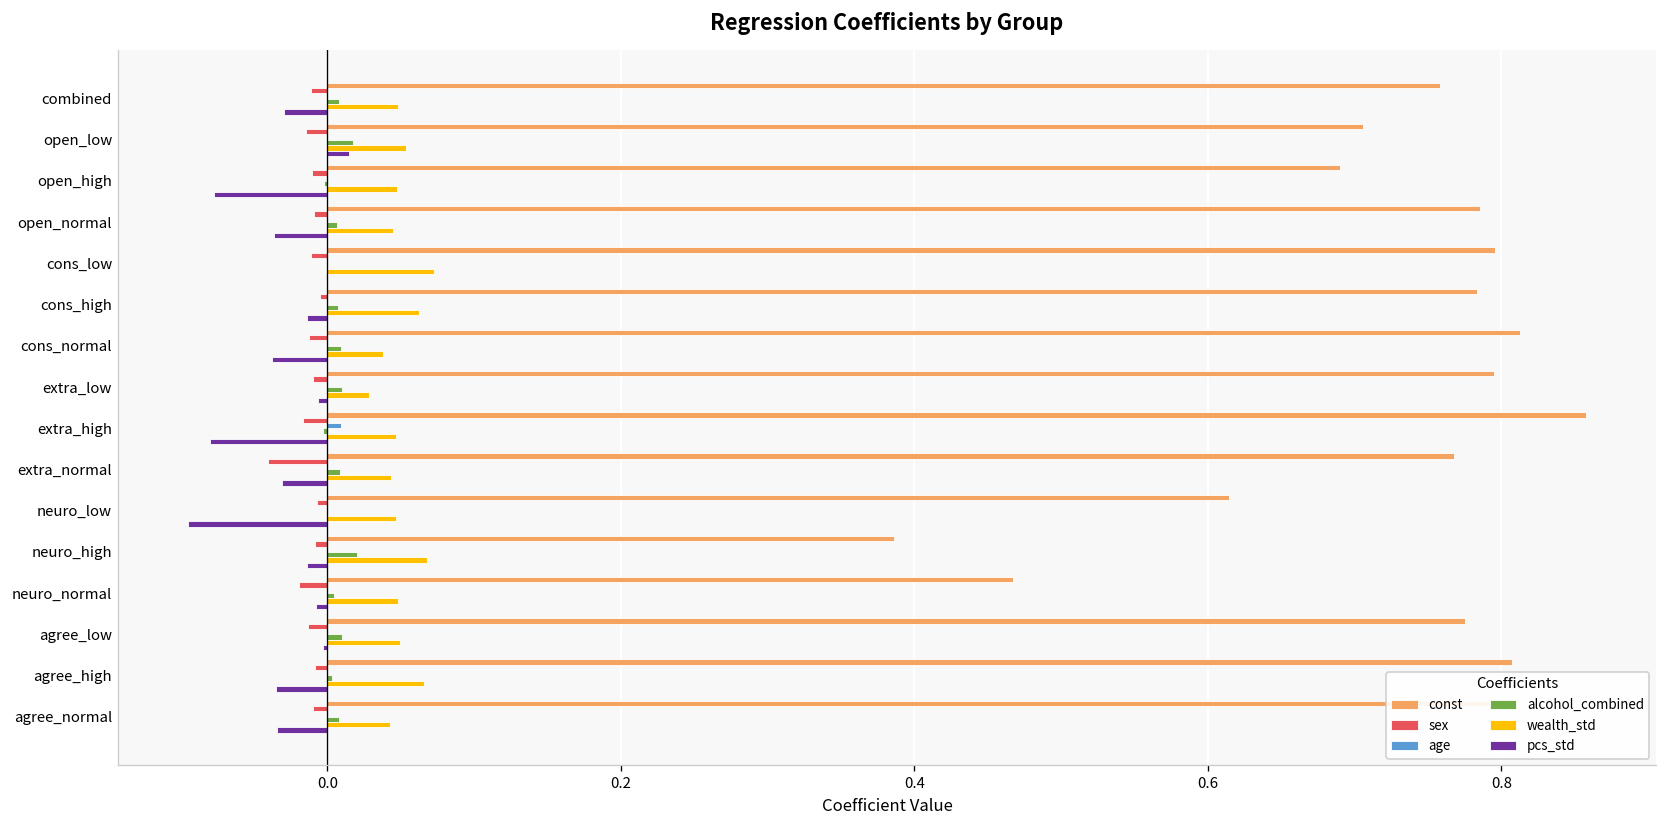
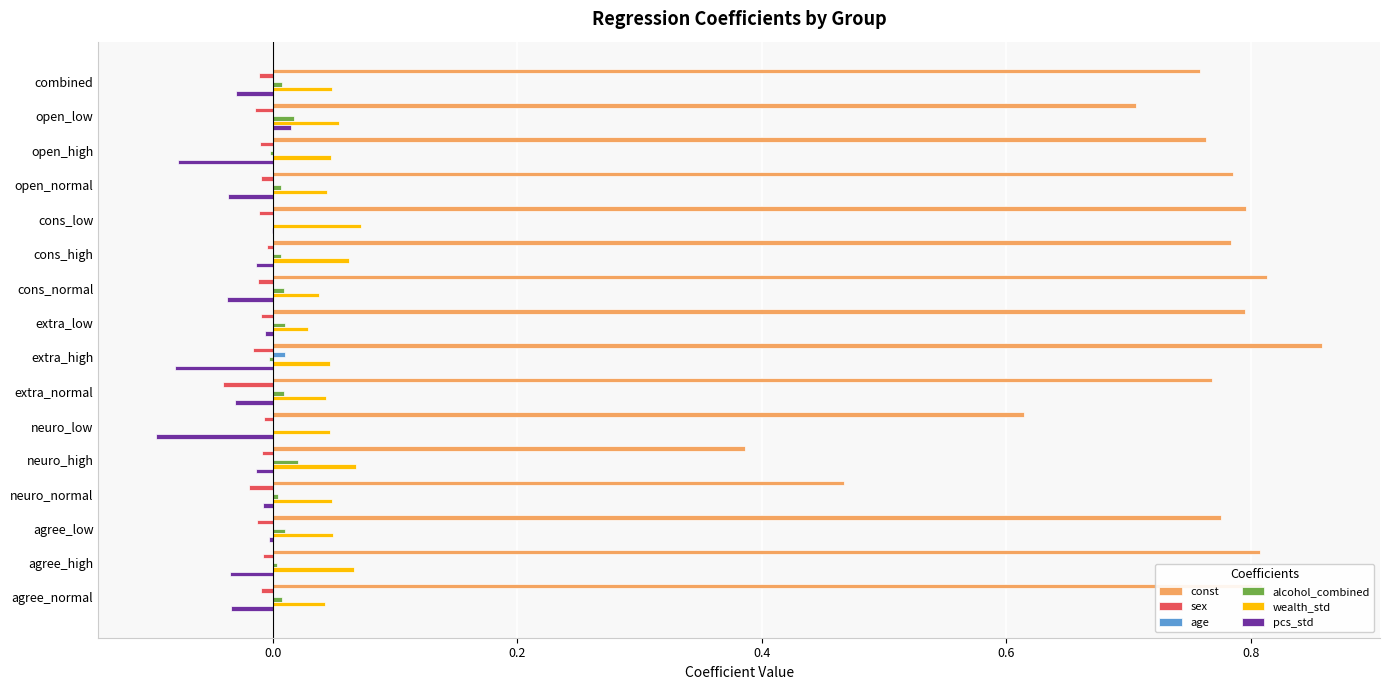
  {
    "const": {
      "combined": 0.759,
      "open_low": 0.706,
-     "open_high": 0.690,
+     "open_high": 0.763,
      "open_normal": 0.785,
      "cons_low": 0.796,
      "cons_high": 0.783,
      "cons_normal": 0.813,
      "extra_low": 0.795,
      "extra_high": 0.858,
      "extra_normal": 0.768,
      "neuro_low": 0.615,
      "neuro_high": 0.386,
      "neuro_normal": 0.467,
      "agree_low": 0.775,
      "agree_high": 0.807
    },
    "sex": {
      "combined": -0.011,
      "open_low": -0.015,
      "open_high": -0.010,
      "open_normal": -0.009,
      "cons_low": -0.011,
      "cons_high": -0.005,
      "cons_normal": -0.012,
      "extra_low": -0.010,
      "extra_high": -0.016,
      "extra_normal": -0.040,
      "neuro_low": -0.007,
      "neuro_high": -0.009,
      "neuro_normal": -0.019,
      "agree_low": -0.013,
      "agree_high": -0.008,
      "agree_normal": -0.010
    },
    "age": {
      "extra_high": 0.010
    },
    "alcohol_combined": {
      "combined": 0.008,
      "open_low": 0.017,
      "open_normal": 0.006,
      "cons_high": 0.007,
      "cons_normal": 0.009,
      "extra_low": 0.010,
      "extra_high": -0.003,
      "extra_normal": 0.009,
      "neuro_high": 0.020,
      "neuro_normal": 0.005,
      "agree_low": 0.010,
      "agree_high": 0.003,
      "agree_normal": 0.008
    },
    "wealth_std": {
      "combined": 0.048,
      "open_low": 0.054,
      "open_high": 0.048,
      "open_normal": 0.045,
      "cons_low": 0.073,
      "cons_high": 0.062,
      "cons_normal": 0.038,
      "extra_low": 0.029,
      "extra_high": 0.047,
      "extra_normal": 0.043,
      "neuro_low": 0.047,
      "neuro_high": 0.068,
      "neuro_normal": 0.048,
      "agree_low": 0.049,
      "agree_high": 0.066,
      "agree_normal": 0.043
    },
    "pcs_std": {
      "combined": -0.030,
      "open_low": 0.015,
      "open_high": -0.077,
      "open_normal": -0.037,
      "cons_high": -0.014,
      "cons_normal": -0.038,
      "extra_low": -0.006,
      "extra_high": -0.080,
      "extra_normal": -0.031,
      "neuro_low": -0.095,
      "neuro_high": -0.014,
      "neuro_normal": -0.008,
      "agree_low": -0.003,
      "agree_high": -0.035,
      "agree_normal": -0.034
    }
  }
